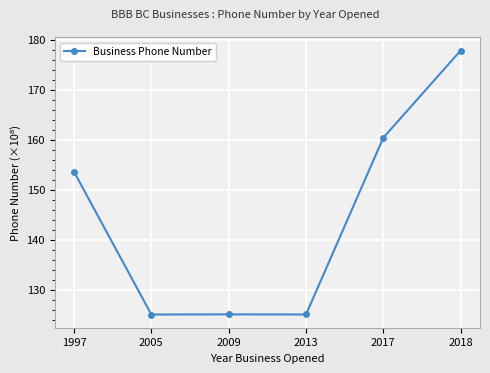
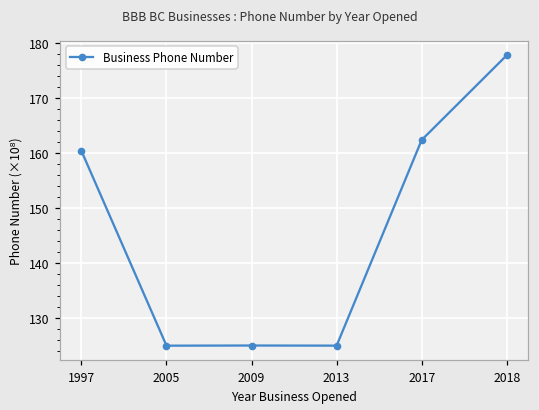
  {
-   "1997": 154,
+   "1997": 160,
    "2005": 125,
    "2009": 125,
    "2013": 125,
-   "2017": 160,
+   "2017": 162,
    "2018": 178
  }
